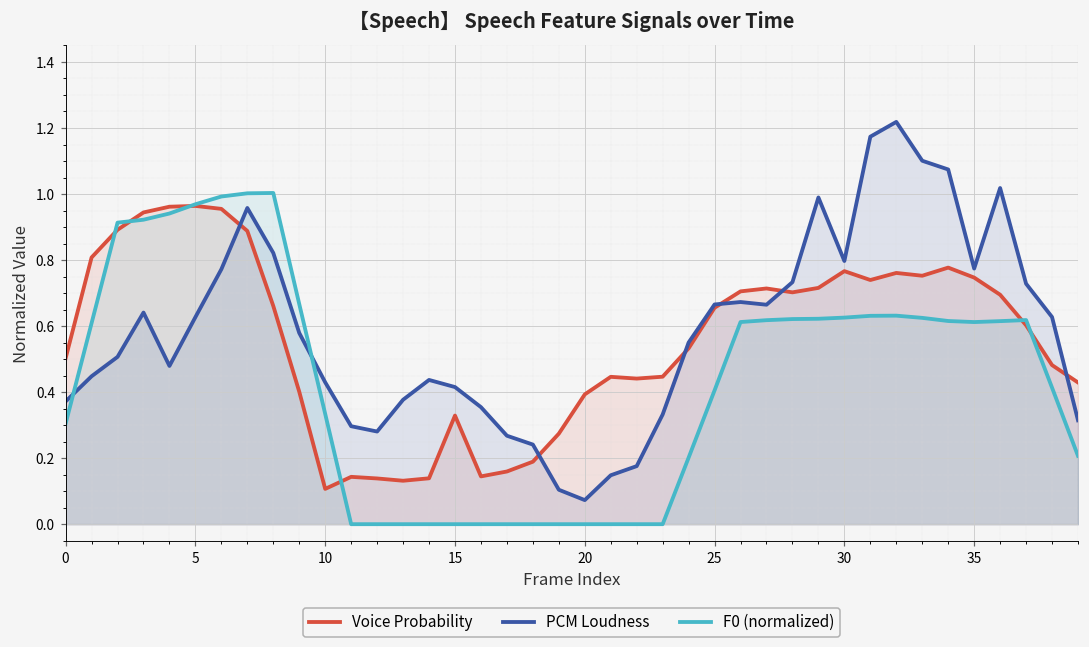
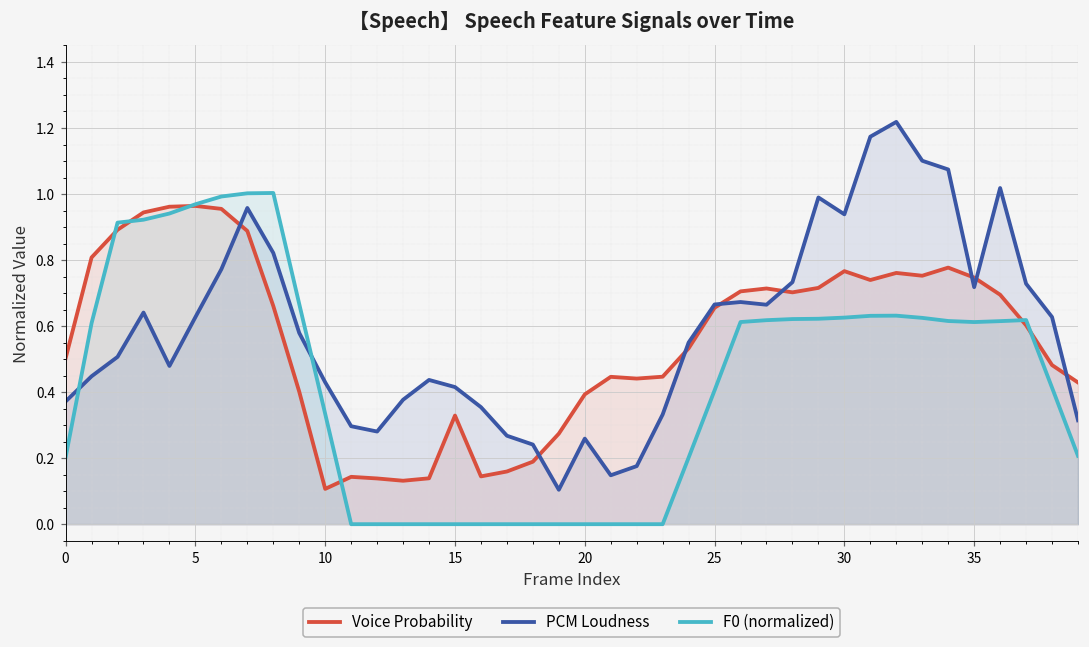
  {
    "Voice Probability": {
      "0": 0.50,
      "10": 0.11,
      "15": 0.33,
      "20": 0.39,
      "25": 0.66,
      "30": 0.77,
      "35": 0.75
    },
    "PCM Loudness": {
      "0": 0.37,
      "5": 0.63,
      "10": 0.43,
      "15": 0.42,
-     "20": 0.07,
+     "20": 0.26,
      "25": 0.67,
-     "30": 0.80,
-     "35": 0.77
+     "30": 0.94,
+     "35": 0.72
    },
    "F0 (normalized)": {
-     "0": 0.30,
+     "0": 0.20,
      "10": 0.33,
      "15": 0.00,
      "20": 0.00,
      "25": 0.41,
      "30": 0.63,
      "35": 0.61
    }
  }
